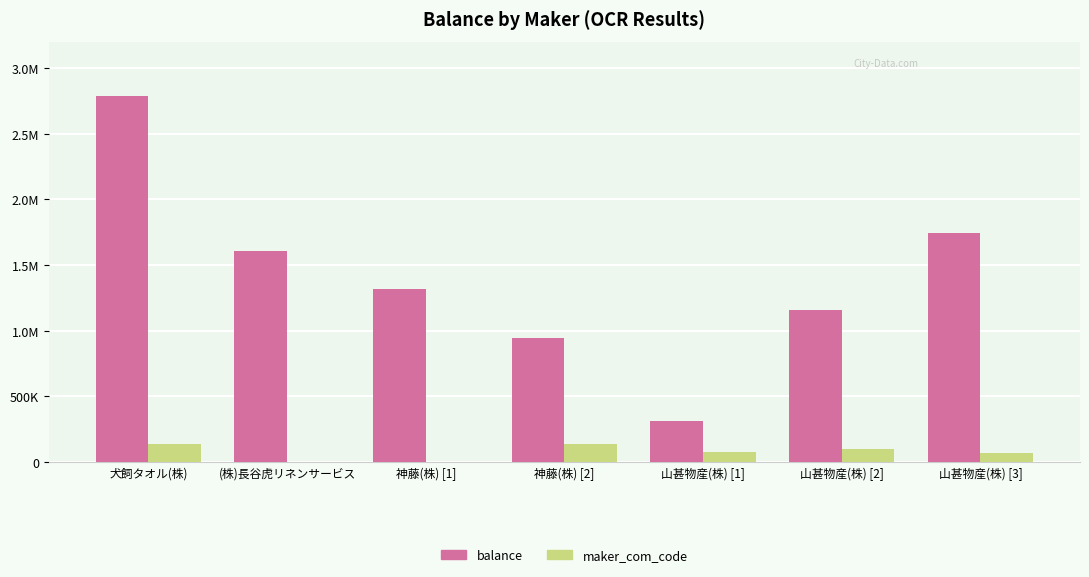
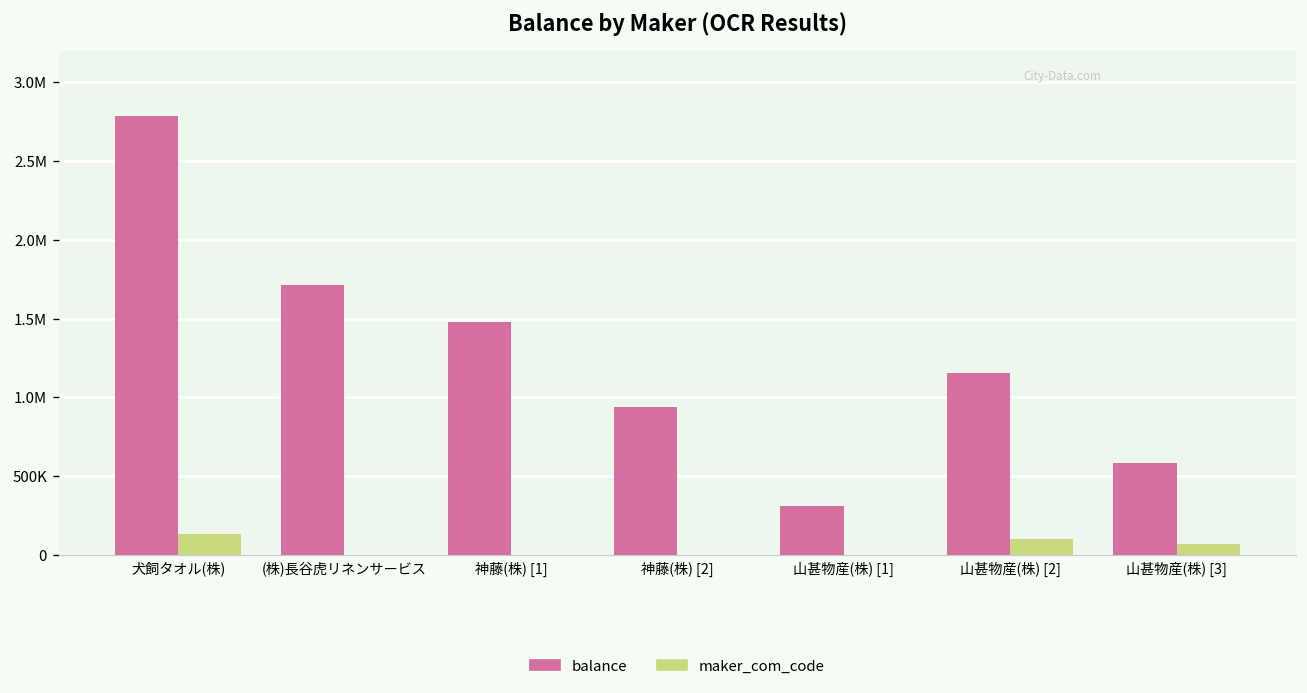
  {
    "balance": {
      "犬飼タオル(株)": 2790000,
-     "(株)長谷虎リネンサービス": 1610000,
-     "神藤(株) [1]": 1310000,
+     "(株)長谷虎リネンサービス": 1720000,
+     "神藤(株) [1]": 1480000,
      "神藤(株) [2]": 940000,
      "山甚物産(株) [1]": 310000,
      "山甚物産(株) [2]": 1150000,
-     "山甚物産(株) [3]": 1740000
+     "山甚物産(株) [3]": 580000
    },
    "maker_com_code": {
      "犬飼タオル(株)": 130000,
-     "神藤(株) [2]": 140000,
-     "山甚物産(株) [1]": 80000,
+     "神藤(株) [2]": 0,
+     "山甚物産(株) [1]": 0,
      "山甚物産(株) [2]": 100000,
      "山甚物産(株) [3]": 70000
    }
  }
